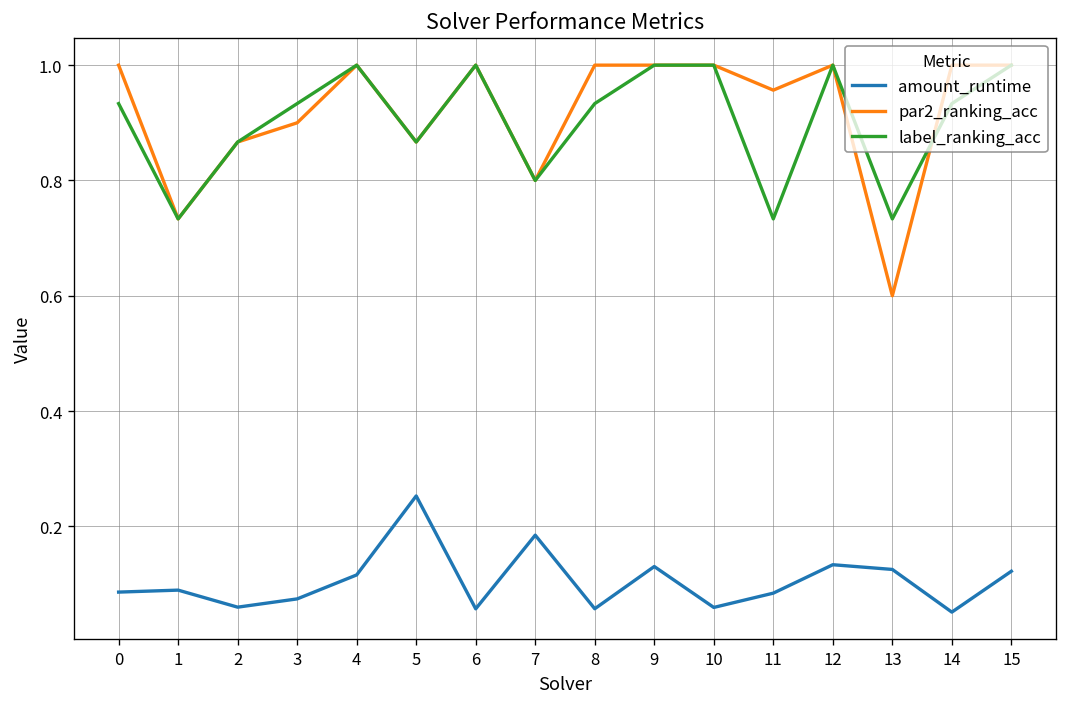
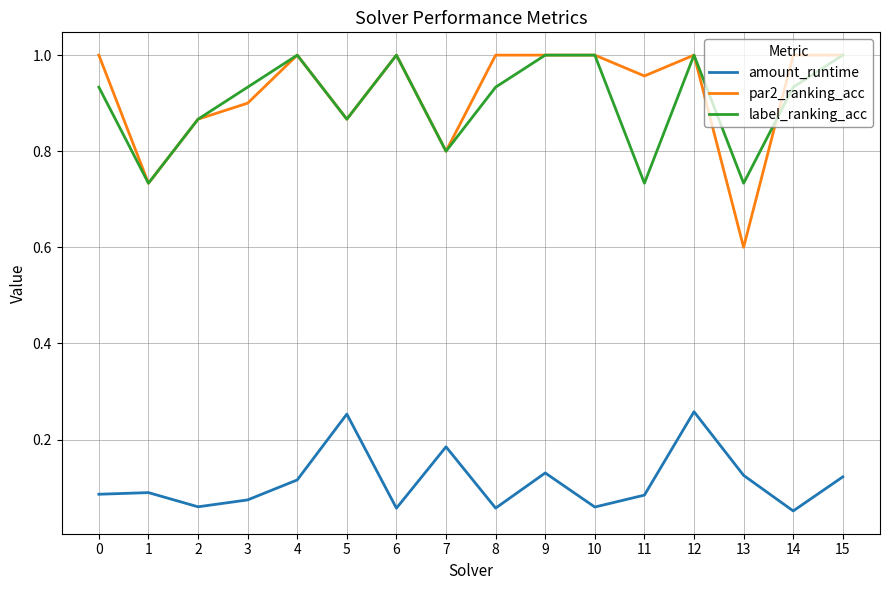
  {
    "amount_runtime": {
      "0": 0.09,
      "1": 0.09,
      "2": 0.06,
      "3": 0.07,
      "4": 0.12,
      "5": 0.25,
      "6": 0.06,
      "7": 0.18,
      "8": 0.06,
      "9": 0.13,
      "10": 0.06,
      "11": 0.08,
-     "12": 0.13,
+     "12": 0.26,
      "13": 0.13,
      "14": 0.05,
      "15": 0.12
    },
    "par2_ranking_acc": {
      "0": 1.00,
      "3": 0.90,
      "8": 1.00,
      "11": 0.96,
      "13": 0.60
    },
    "label_ranking_acc": {
      "0": 0.93,
      "3": 0.93,
      "8": 0.93,
      "11": 0.73,
      "13": 0.73
    }
  }
